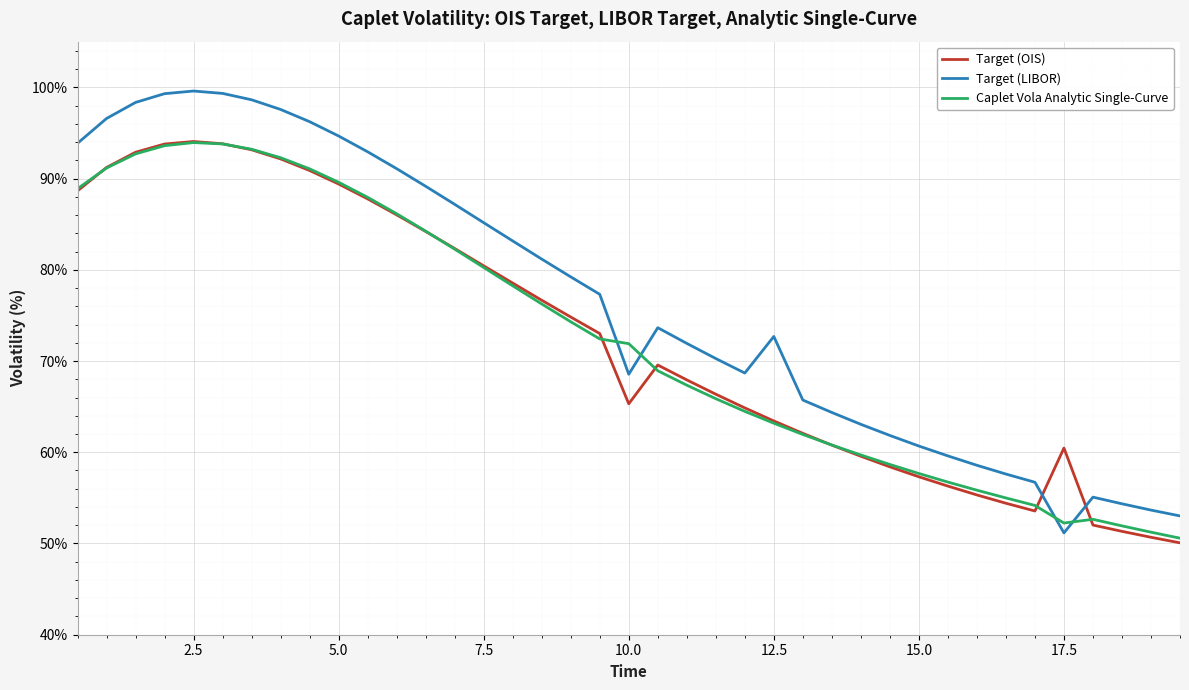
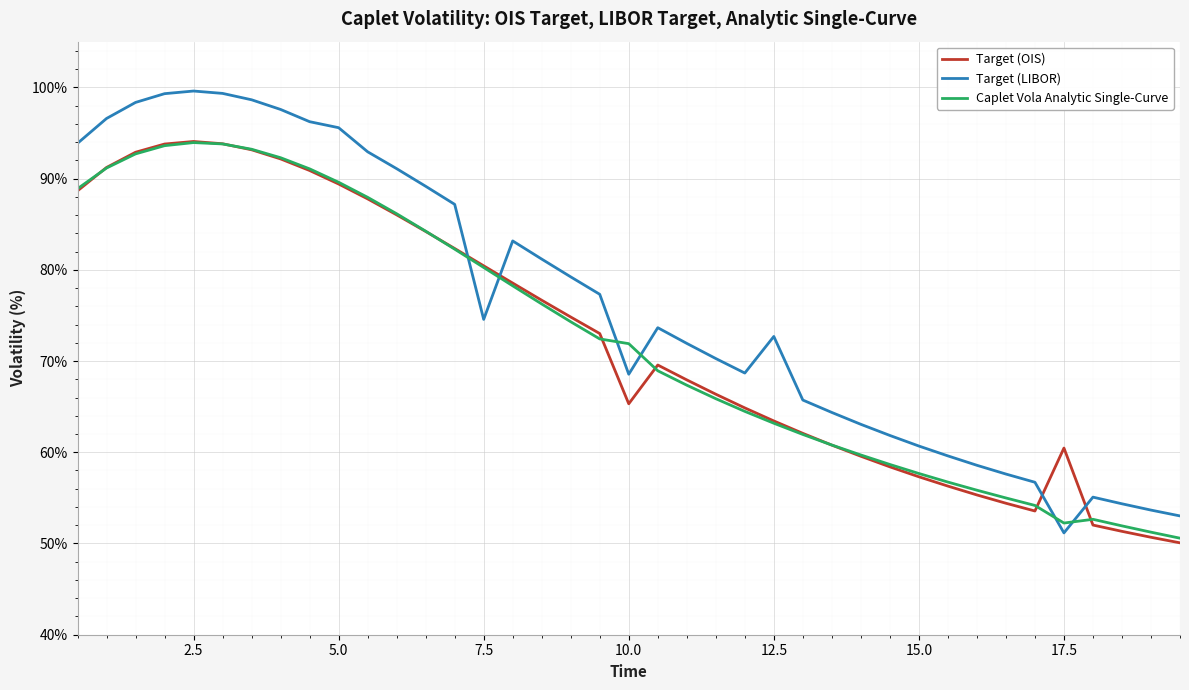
  {
    "Target (OIS)": {
      "10.0": "65%",
      "15.0": "57%",
      "17.5": "60%"
    },
    "Target (LIBOR)": {
      "2.5": "100%",
-     "5.0": "95%",
-     "7.5": "85%",
+     "5.0": "96%",
+     "7.5": "75%",
      "10.0": "69%",
      "12.5": "73%",
      "15.0": "61%",
      "17.5": "51%"
    },
    "Caplet Vola Analytic Single-Curve": {
      "10.0": "72%",
      "15.0": "58%",
      "17.5": "52%"
    }
  }
